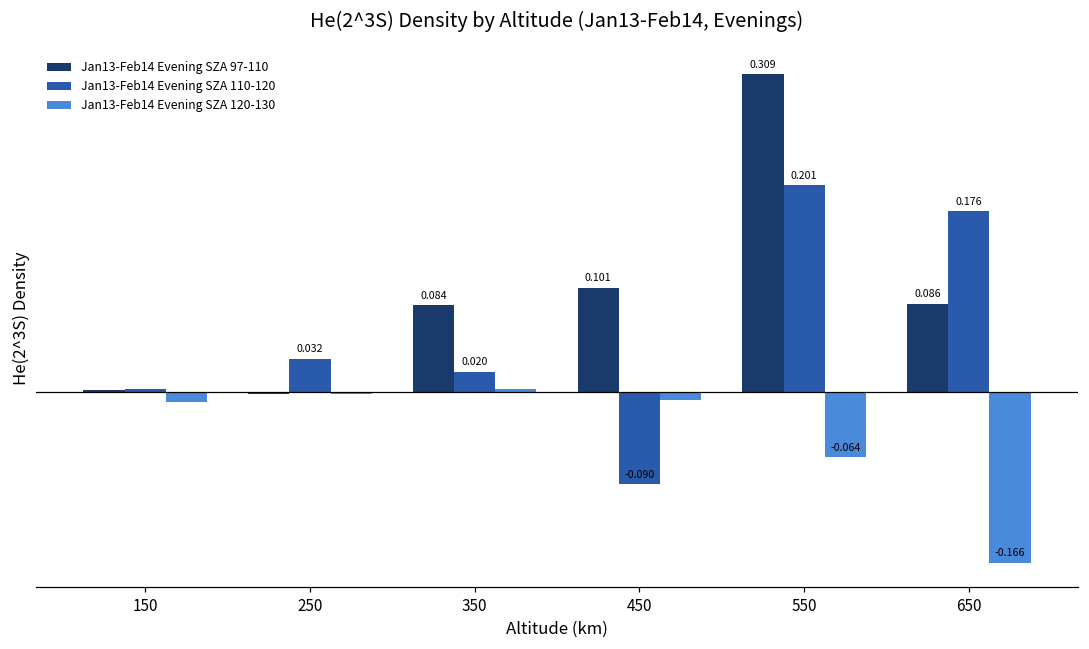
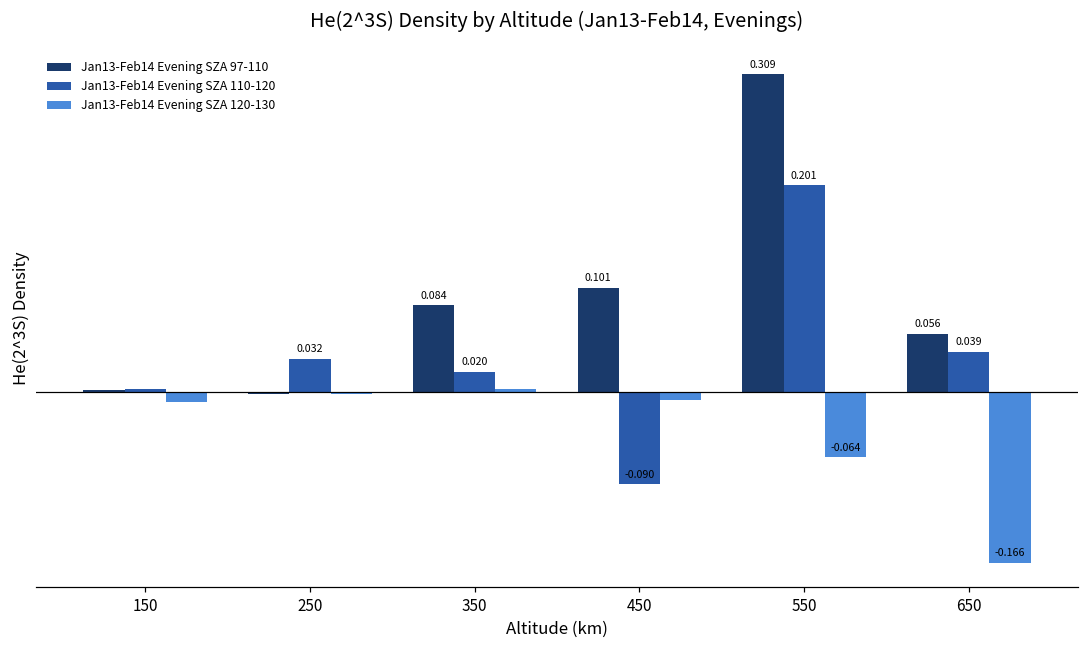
  {
    "Jan13-Feb14 Evening SZA 97-110": {
      "350": 0.084,
      "450": 0.101,
      "550": 0.309,
-     "650": 0.086
+     "650": 0.056
    },
    "Jan13-Feb14 Evening SZA 110-120": {
      "250": 0.032,
      "350": 0.020,
      "450": -0.090,
      "550": 0.201,
-     "650": 0.176
+     "650": 0.039
    },
    "Jan13-Feb14 Evening SZA 120-130": {
      "550": -0.064,
      "650": -0.166
    }
  }
